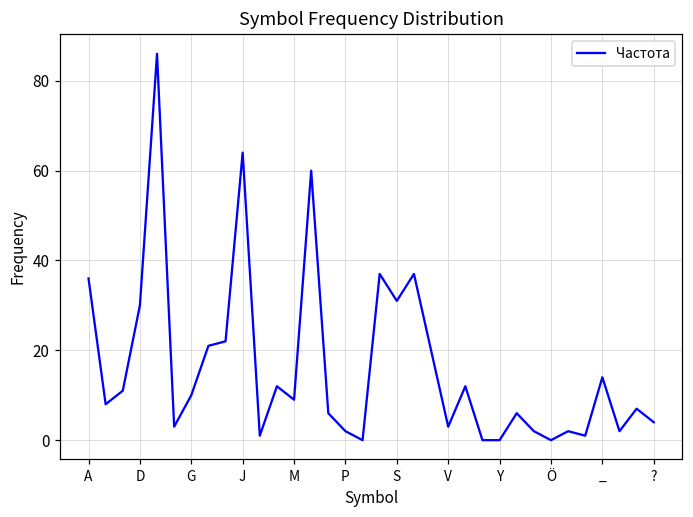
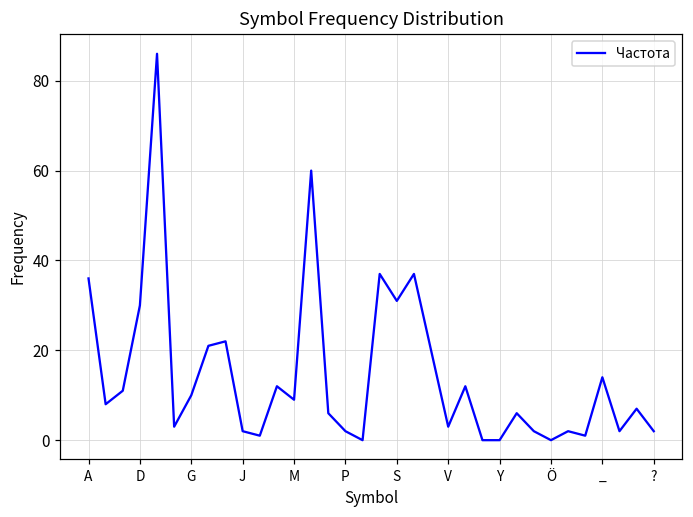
  {
    "A": 36,
    "D": 30,
    "G": 10,
-   "J": 64,
+   "J": 2,
    "M": 9,
    "P": 2,
    "S": 31,
    "V": 3,
    "Y": 0,
    "Ö": 0,
    "_": 14,
-   "?": 4
+   "?": 2
  }
